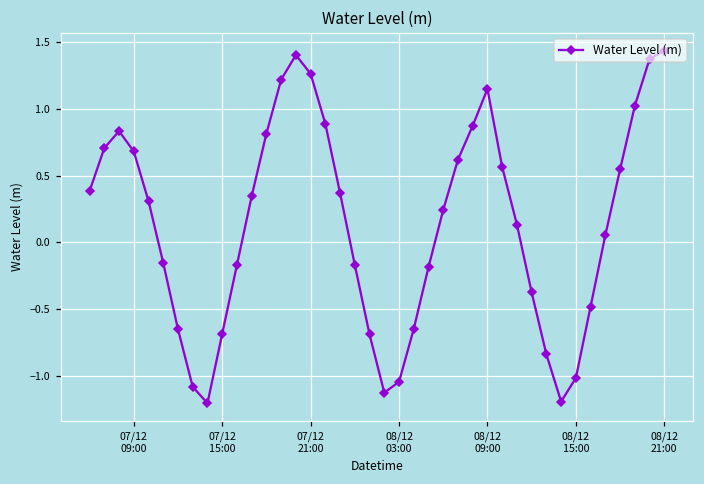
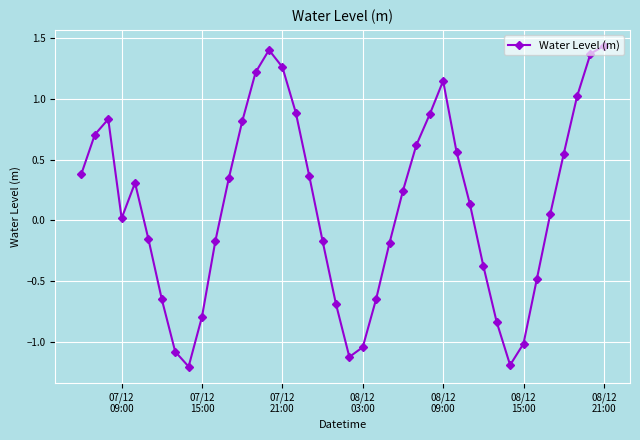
  {
-   "07/12 09:00": 0.68,
-   "07/12 15:00": -0.68,
+   "07/12 09:00": 0.02,
+   "07/12 15:00": -0.79,
    "07/12 21:00": 1.26,
    "08/12 03:00": -1.04,
    "08/12 09:00": 1.15,
    "08/12 15:00": -1.01
  }
